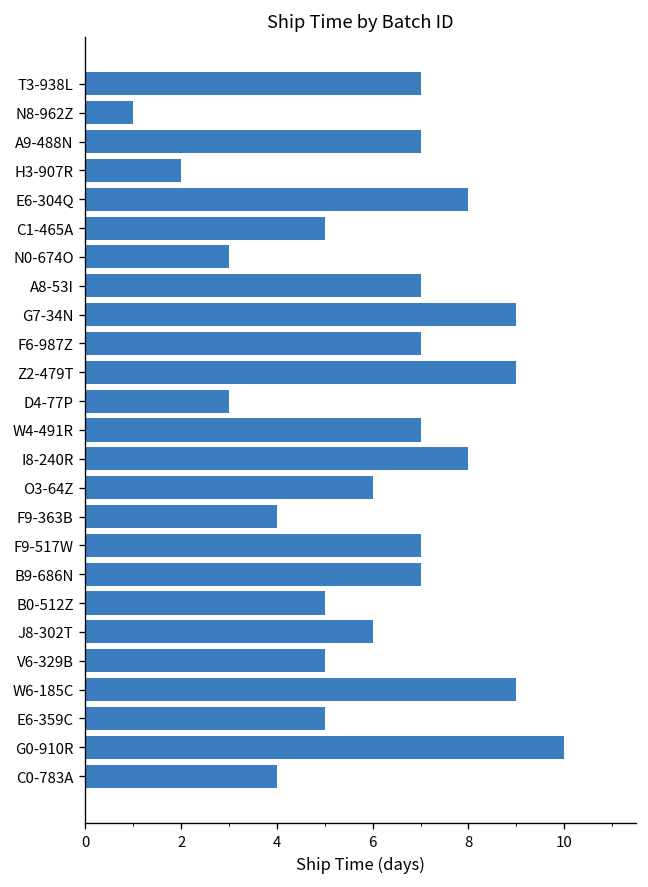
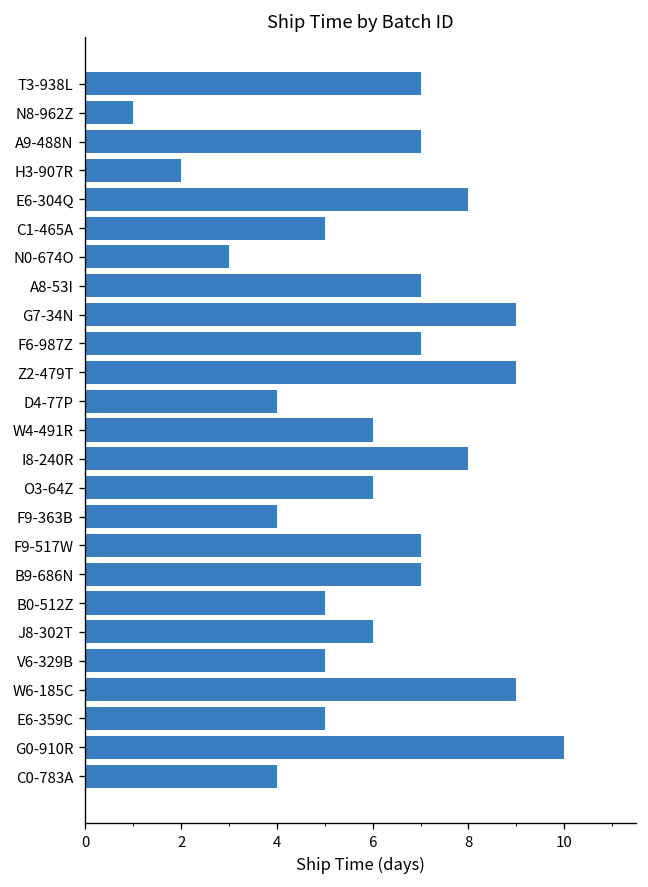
  {
    "T3-938L": 7,
    "N8-962Z": 1,
    "A9-488N": 7,
    "H3-907R": 2,
    "E6-304Q": 8,
    "C1-465A": 5,
    "N0-674O": 3,
    "A8-53I": 7,
    "G7-34N": 9,
    "F6-987Z": 7,
    "Z2-479T": 9,
-   "D4-77P": 3,
-   "W4-491R": 7,
+   "D4-77P": 4,
+   "W4-491R": 6,
    "I8-240R": 8,
    "O3-64Z": 6,
    "F9-363B": 4,
    "F9-517W": 7,
    "B9-686N": 7,
    "B0-512Z": 5,
    "J8-302T": 6,
    "V6-329B": 5,
    "W6-185C": 9,
    "E6-359C": 5,
    "G0-910R": 10,
    "C0-783A": 4
  }
